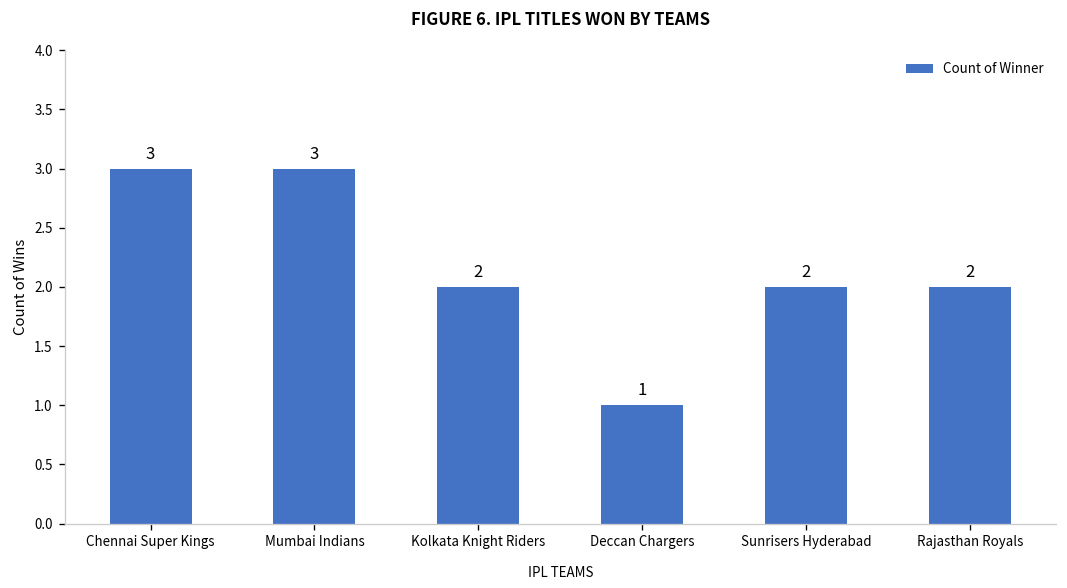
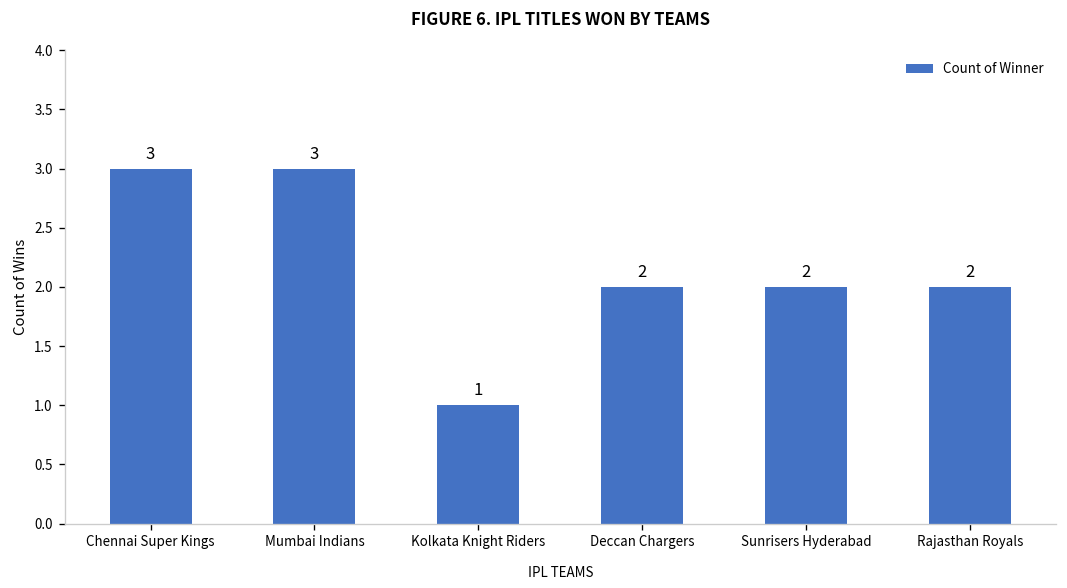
  {
    "Chennai Super Kings": 3,
    "Mumbai Indians": 3,
-   "Kolkata Knight Riders": 2,
-   "Deccan Chargers": 1,
+   "Kolkata Knight Riders": 1,
+   "Deccan Chargers": 2,
    "Sunrisers Hyderabad": 2,
    "Rajasthan Royals": 2
  }
